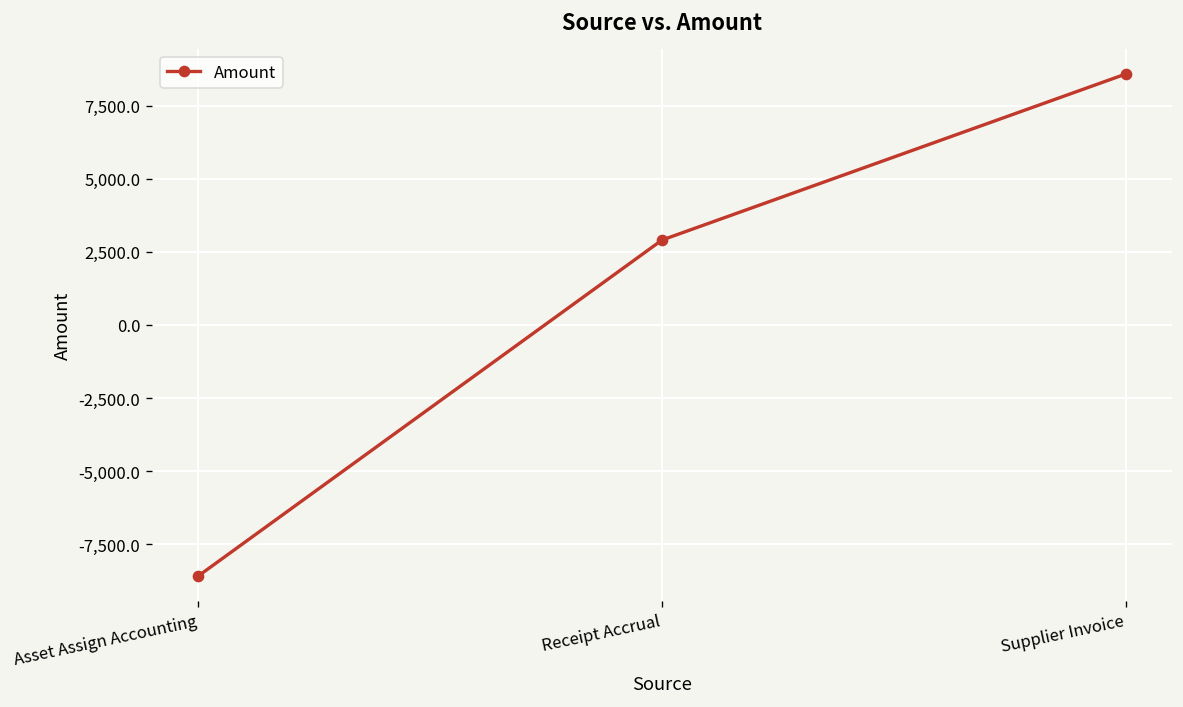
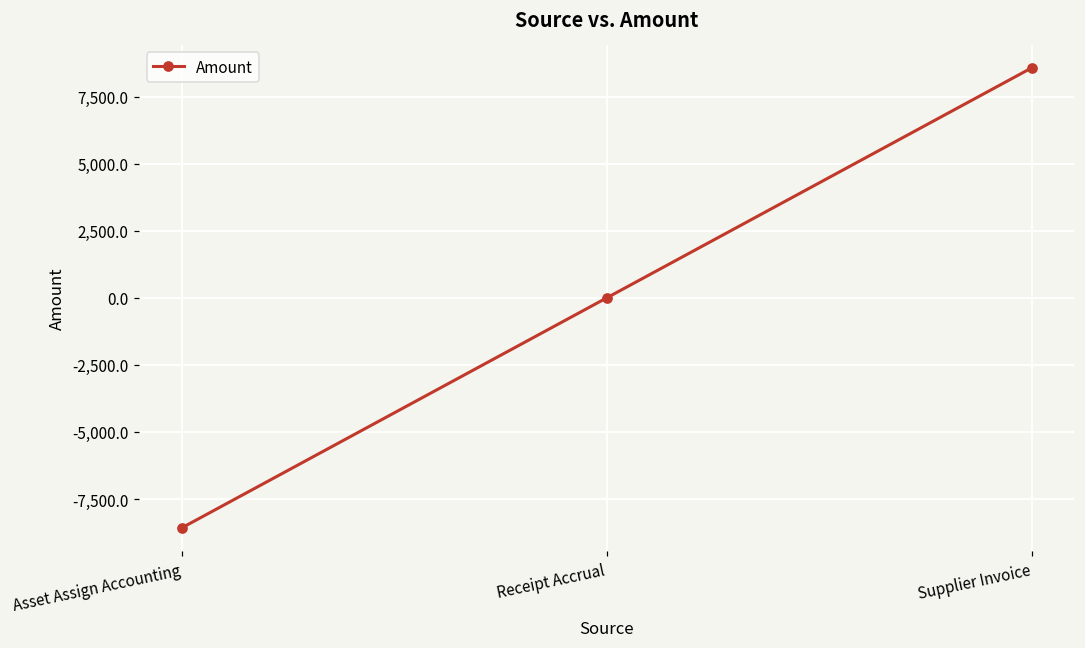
  {
    "Asset Assign Accounting": "-8,600",
-   "Receipt Accrual": "2,900",
+   "Receipt Accrual": "0",
    "Supplier Invoice": "8,600"
  }
